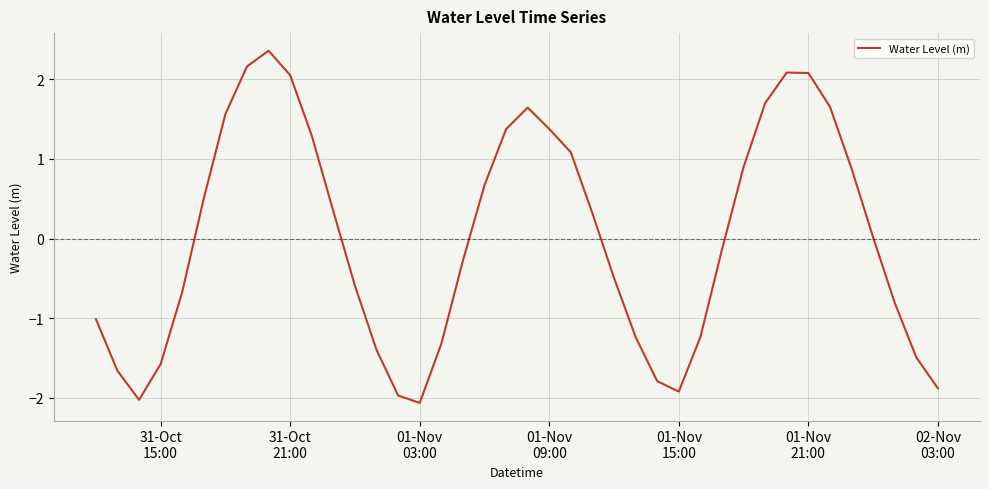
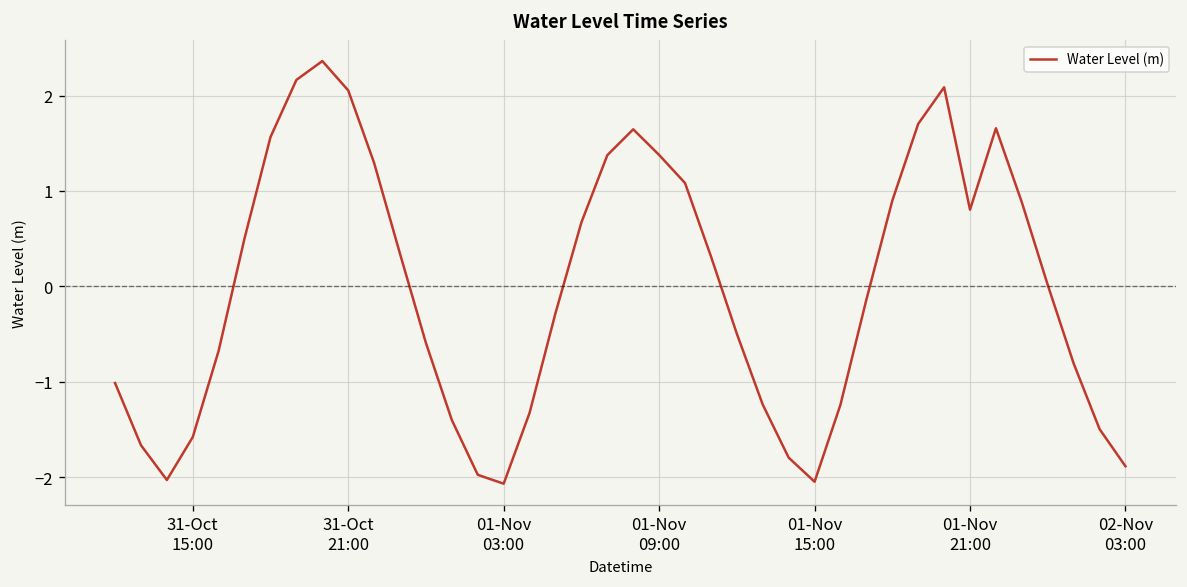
  {
    "31-Oct 15:00": -1.6,
    "31-Oct 21:00": 2.1,
    "01-Nov 03:00": -2.1,
    "01-Nov 09:00": 1.4,
-   "01-Nov 15:00": -1.9,
-   "01-Nov 21:00": 2.1,
+   "01-Nov 15:00": -2.0,
+   "01-Nov 21:00": 0.8,
    "02-Nov 03:00": -1.9
  }
